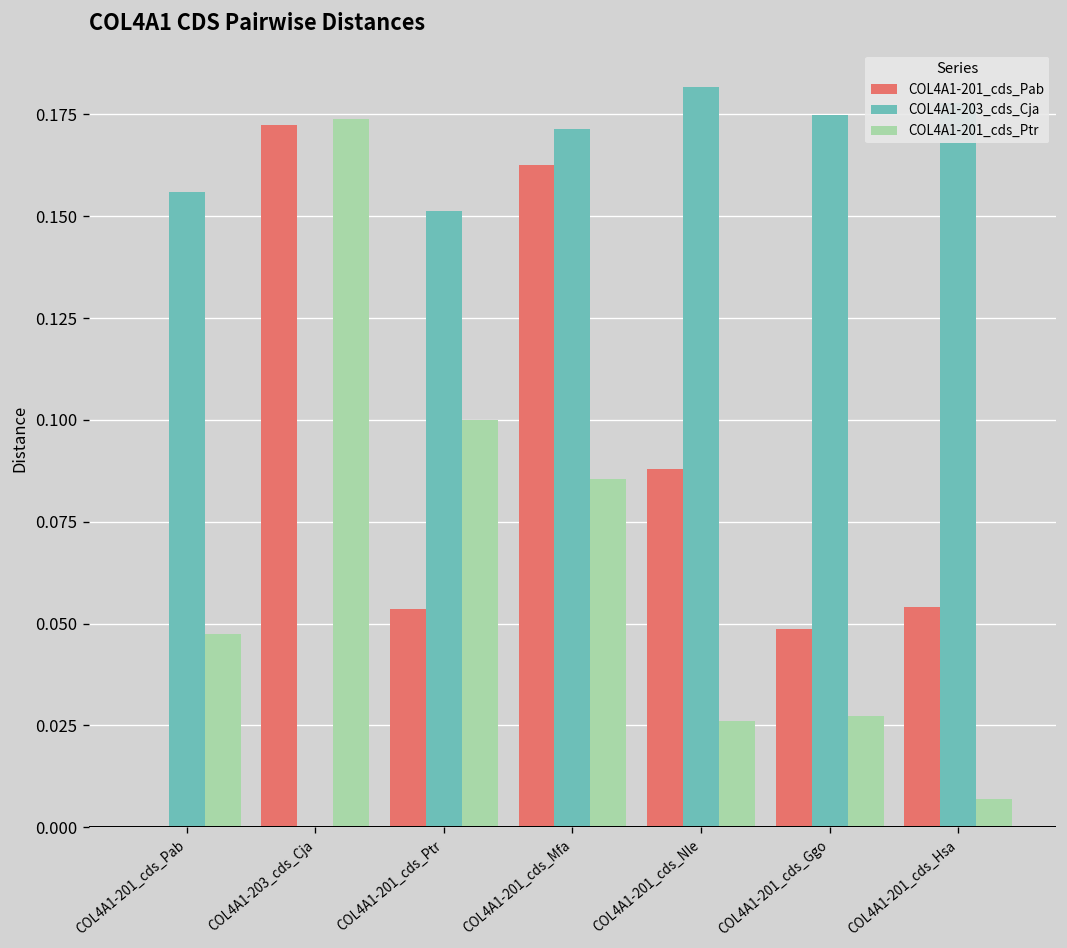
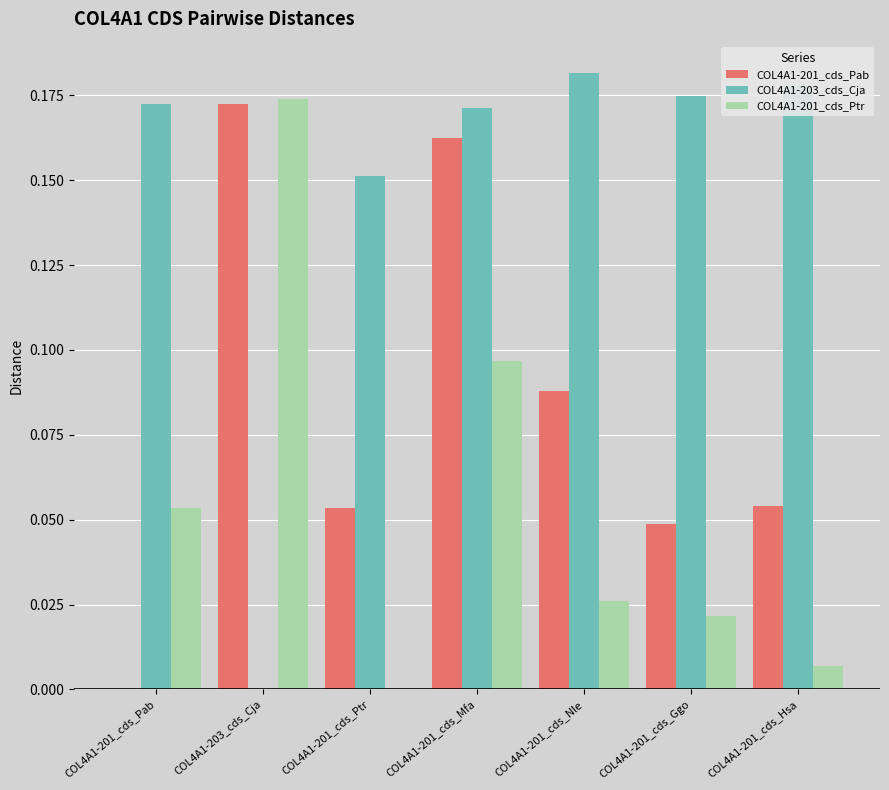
  {
    "COL4A1-201_cds_Pab": {
      "COL4A1-201_cds_Pab": 0.000,
      "COL4A1-203_cds_Cja": 0.172,
      "COL4A1-201_cds_Ptr": 0.053,
      "COL4A1-201_cds_Mfa": 0.163,
      "COL4A1-201_cds_Nle": 0.088,
      "COL4A1-201_cds_Ggo": 0.049,
      "COL4A1-201_cds_Hsa": 0.054
    },
    "COL4A1-203_cds_Cja": {
-     "COL4A1-201_cds_Pab": 0.156,
+     "COL4A1-201_cds_Pab": 0.172,
      "COL4A1-203_cds_Cja": 0.000,
      "COL4A1-201_cds_Ptr": 0.151,
      "COL4A1-201_cds_Mfa": 0.171,
      "COL4A1-201_cds_Nle": 0.182,
      "COL4A1-201_cds_Ggo": 0.175
    },
    "COL4A1-201_cds_Ptr": {
-     "COL4A1-201_cds_Pab": 0.047,
+     "COL4A1-201_cds_Pab": 0.053,
      "COL4A1-203_cds_Cja": 0.174,
-     "COL4A1-201_cds_Ptr": 0.1,
-     "COL4A1-201_cds_Mfa": 0.085,
+     "COL4A1-201_cds_Ptr": 0.0,
+     "COL4A1-201_cds_Mfa": 0.097,
      "COL4A1-201_cds_Nle": 0.026,
-     "COL4A1-201_cds_Ggo": 0.027,
+     "COL4A1-201_cds_Ggo": 0.022,
      "COL4A1-201_cds_Hsa": 0.007
    }
  }
